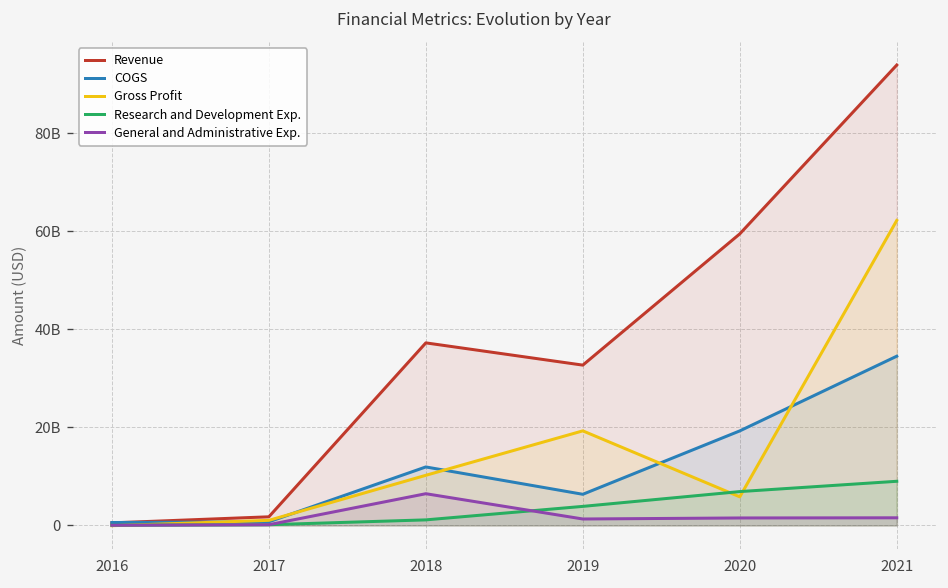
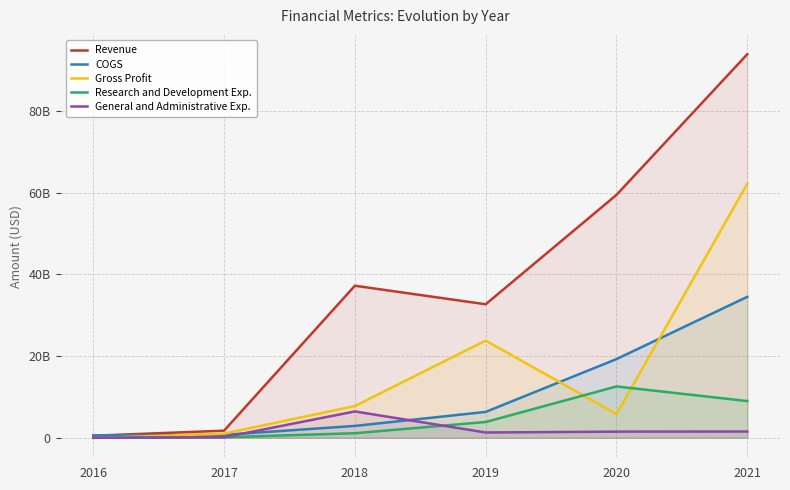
  {
    "Revenue": {
      "2017": 2000000000,
      "2018": 37000000000,
      "2019": 33000000000,
      "2020": 59000000000,
      "2021": 94000000000
    },
    "COGS": {
-     "2018": 12000000000,
+     "2018": 3000000000,
      "2019": 6000000000,
      "2020": 19000000000,
      "2021": 35000000000
    },
    "Gross Profit": {
-     "2018": 10000000000,
-     "2019": 19000000000,
+     "2018": 8000000000,
+     "2019": 24000000000,
      "2020": 6000000000,
      "2021": 62000000000
    },
    "Research and Development Exp.": {
      "2018": 1000000000,
      "2019": 4000000000,
-     "2020": 7000000000,
+     "2020": 13000000000,
      "2021": 9000000000
    },
    "General and Administrative Exp.": {
      "2018": 6000000000,
      "2019": 1000000000,
      "2020": 2000000000,
      "2021": 2000000000
    }
  }
